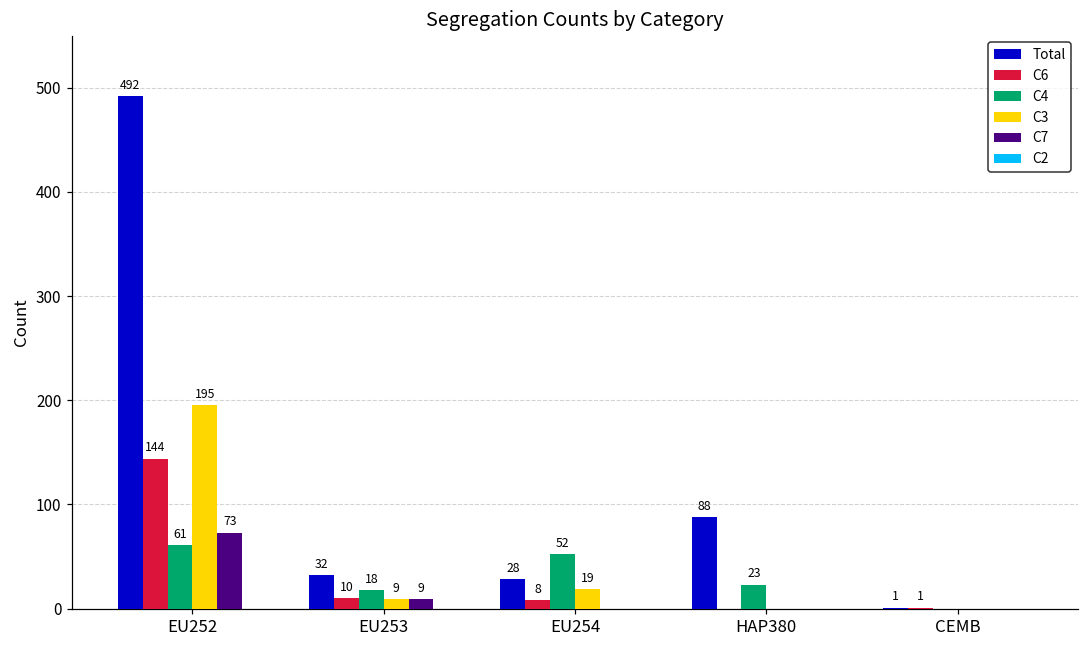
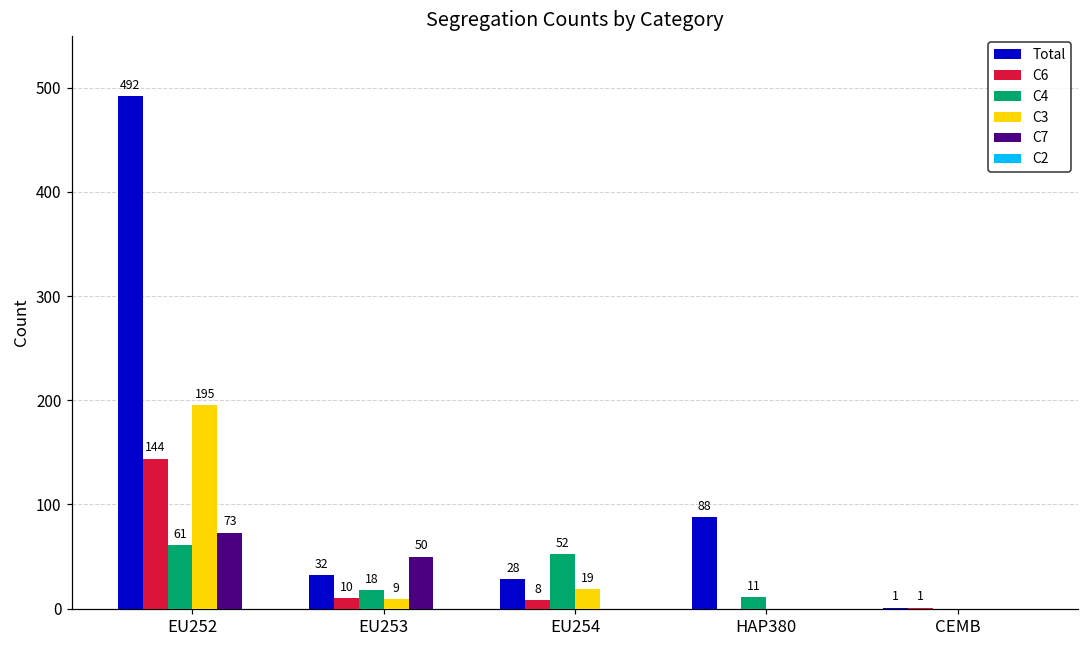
  {
    "Total": {
      "EU252": 492,
      "EU253": 32,
      "EU254": 28,
      "HAP380": 88,
      "CEMB": 1
    },
    "C6": {
      "EU252": 144,
      "EU253": 10,
      "EU254": 8,
      "CEMB": 1
    },
    "C4": {
      "EU252": 61,
      "EU253": 18,
      "EU254": 52,
-     "HAP380": 23
+     "HAP380": 11
    },
    "C3": {
      "EU252": 195,
      "EU253": 9,
      "EU254": 19
    },
    "C7": {
      "EU252": 73,
-     "EU253": 9
+     "EU253": 50
    },
    "C2": {
      "EU252": 0,
      "EU253": 0,
      "EU254": 0,
      "HAP380": 0,
      "CEMB": 0
    }
  }
